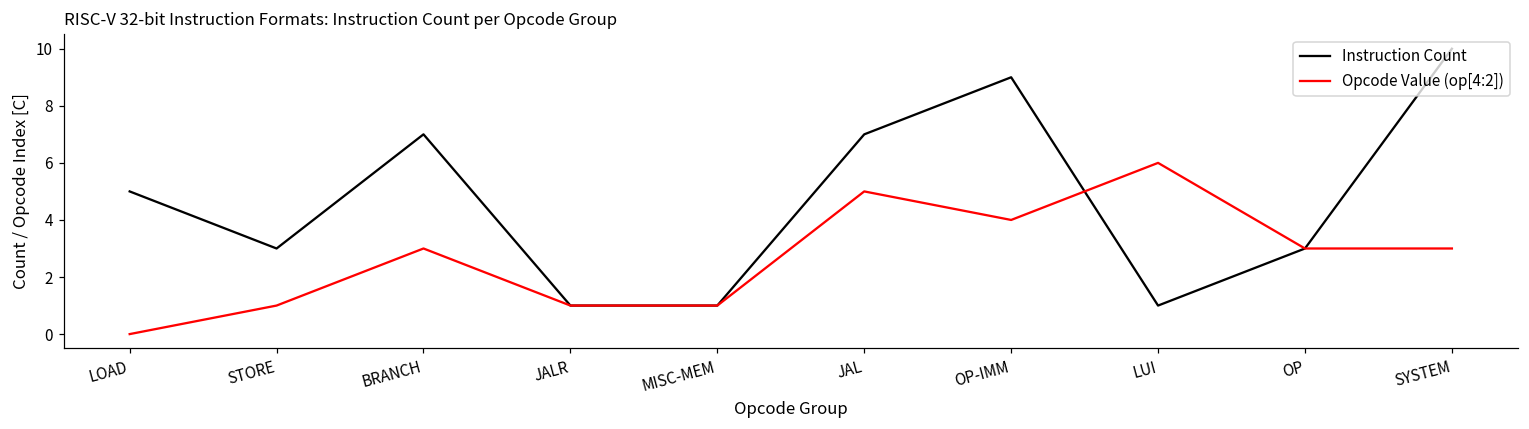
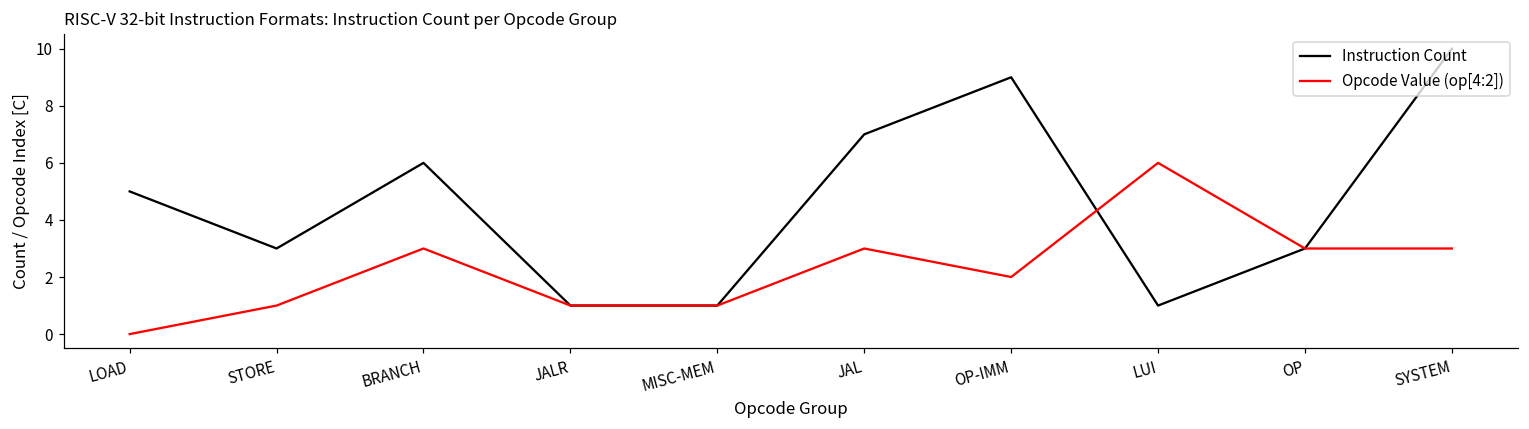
  {
    "Instruction Count": {
      "LOAD": 5,
      "STORE": 3,
-     "BRANCH": 7,
+     "BRANCH": 6,
      "JAL": 7,
      "OP-IMM": 9,
      "LUI": 1
    },
    "Opcode Value (op[4:2])": {
      "LOAD": 0,
      "STORE": 1,
      "BRANCH": 3,
-     "JAL": 5,
-     "OP-IMM": 4,
+     "JAL": 3,
+     "OP-IMM": 2,
      "LUI": 6,
      "SYSTEM": 3
    }
  }
